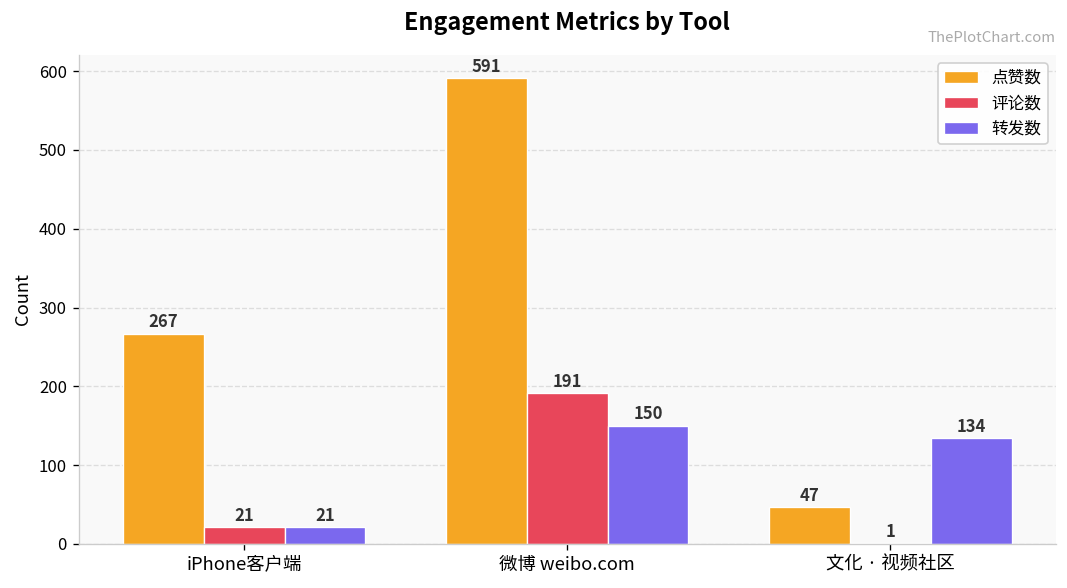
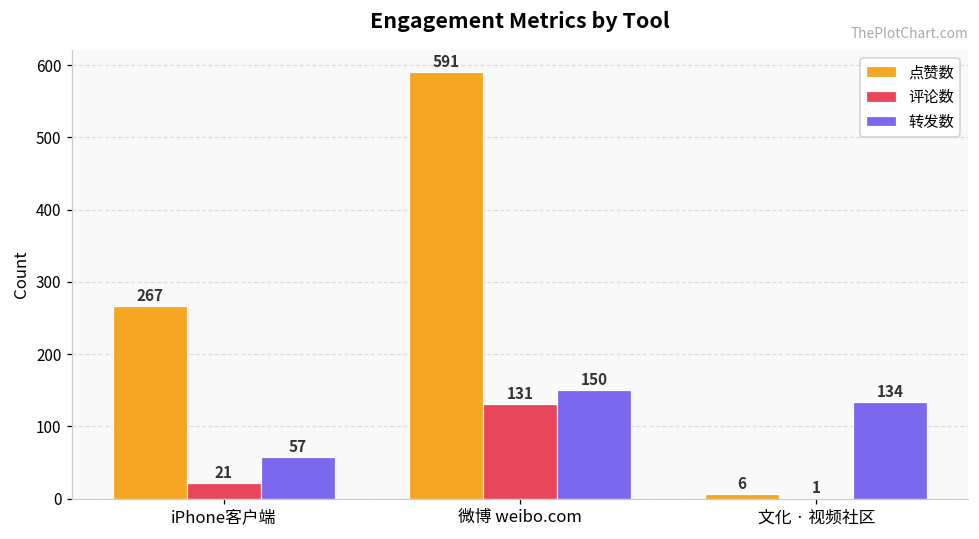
  {
    "点赞数": {
      "iPhone客户端": 267,
      "微博 weibo.com": 591,
-     "文化 · 视频社区": 47
+     "文化 · 视频社区": 6
    },
    "评论数": {
      "iPhone客户端": 21,
-     "微博 weibo.com": 191,
+     "微博 weibo.com": 131,
      "文化 · 视频社区": 1
    },
    "转发数": {
-     "iPhone客户端": 21,
+     "iPhone客户端": 57,
      "微博 weibo.com": 150,
      "文化 · 视频社区": 134
    }
  }
